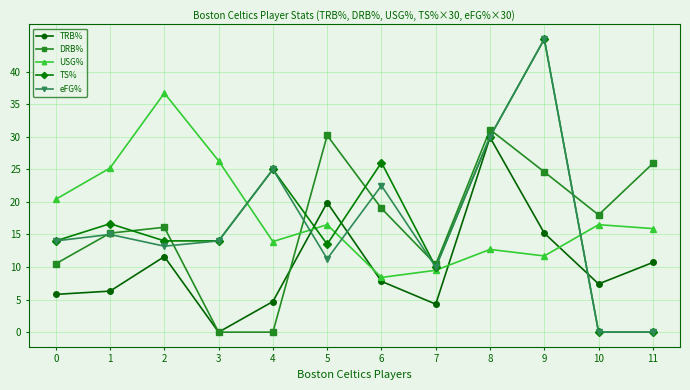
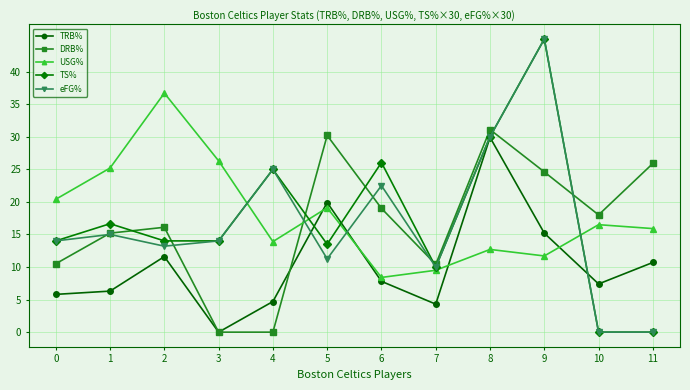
  {
    "USG%": {
      "0": 20,
      "1": 25,
      "2": 37,
      "3": 26,
      "4": 14,
-     "5": 17,
+     "5": 19,
      "6": 8,
      "7": 10,
      "8": 13,
      "9": 12,
      "10": 17,
      "11": 16
    }
  }
